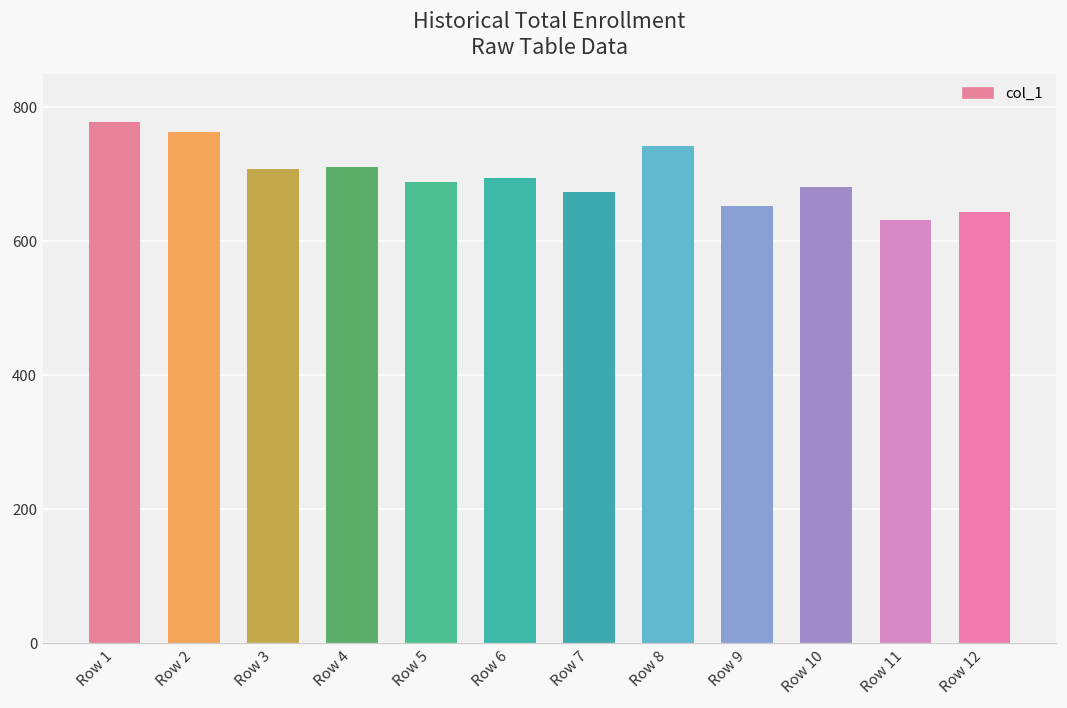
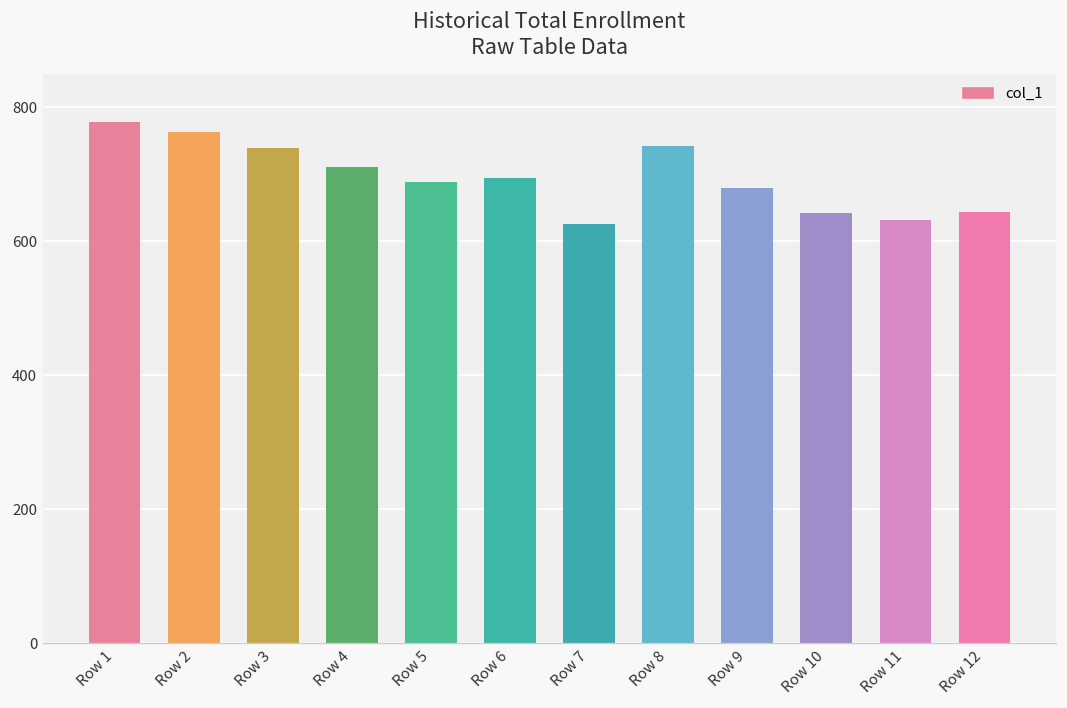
  {
    "Row 1": 780,
    "Row 2": 760,
-   "Row 3": 710,
+   "Row 3": 740,
    "Row 4": 710,
    "Row 5": 690,
    "Row 6": 690,
-   "Row 7": 670,
+   "Row 7": 630,
    "Row 8": 740,
-   "Row 9": 650,
-   "Row 10": 680,
+   "Row 9": 680,
+   "Row 10": 640,
    "Row 11": 630,
    "Row 12": 640
  }
